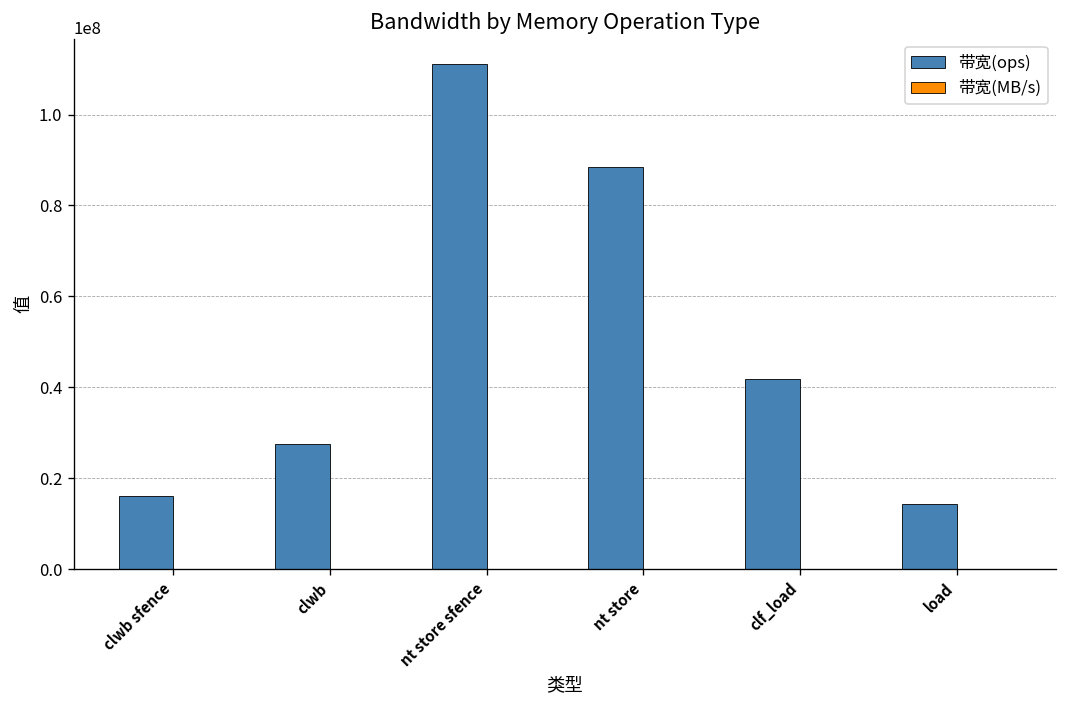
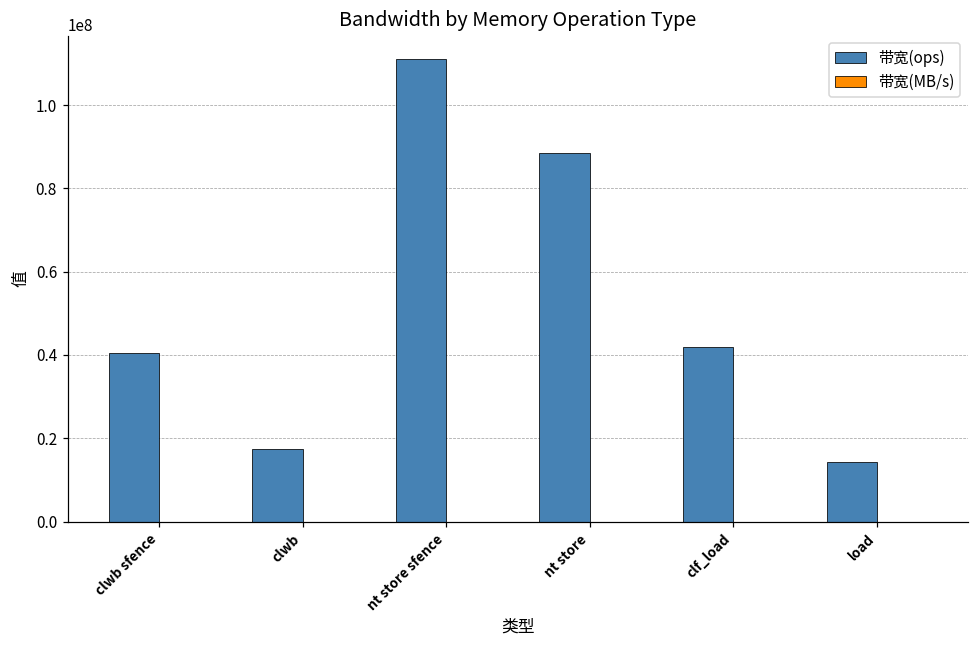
  {
    "带宽(ops)": {
-     "clwb sfence": 16000000,
-     "clwb": 28000000,
+     "clwb sfence": 41000000,
+     "clwb": 18000000,
      "nt store sfence": 111000000,
      "nt store": 88000000,
      "clf_load": 42000000,
      "load": 14000000
    }
  }
